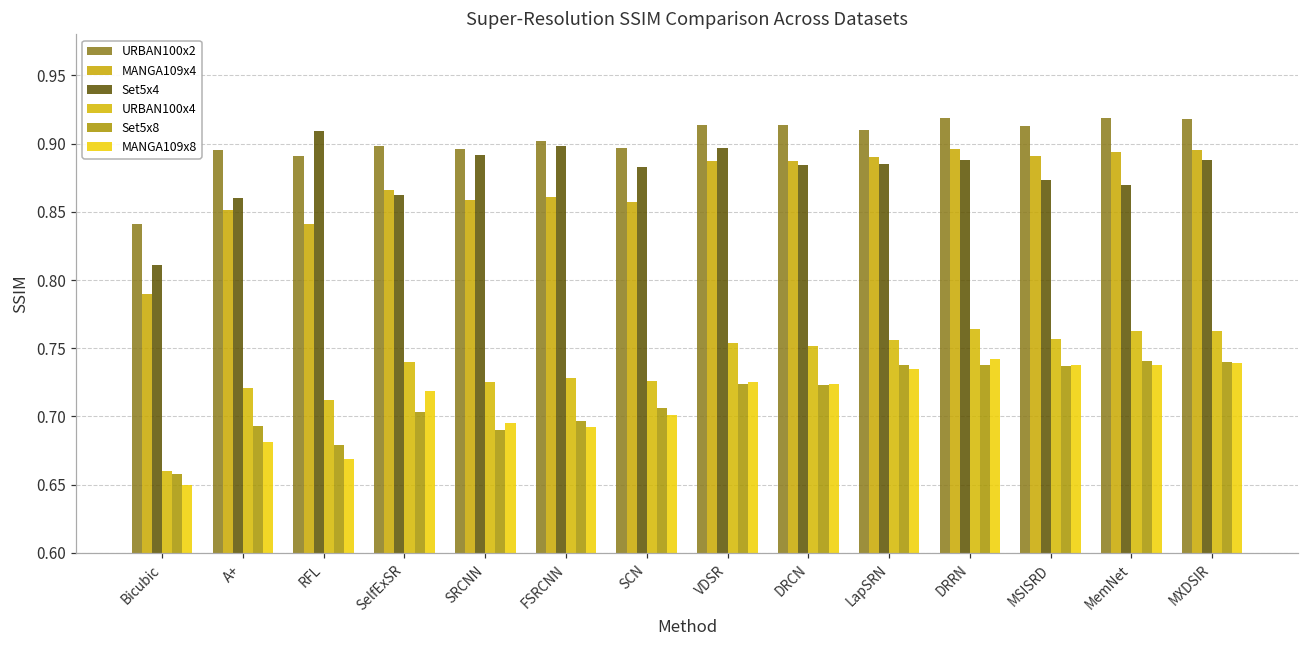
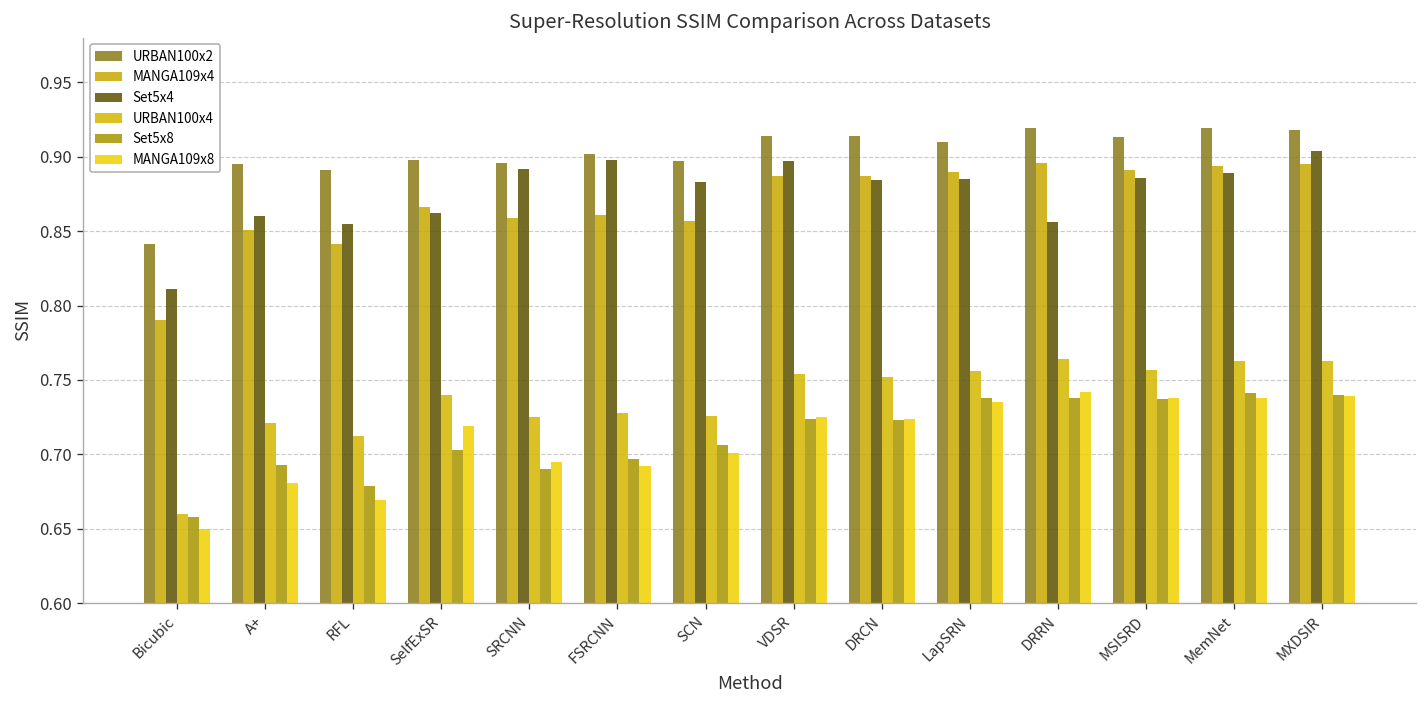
  {
    "Set5x4": {
      "Bicubic": 0.811,
      "A+": 0.860,
-     "RFL": 0.909,
+     "RFL": 0.855,
      "SelfExSR": 0.862,
      "SRCNN": 0.892,
      "FSRCNN": 0.898,
      "SCN": 0.883,
      "VDSR": 0.897,
      "DRCN": 0.884,
      "LapSRN": 0.885,
-     "DRRN": 0.888,
-     "MSISRD": 0.873,
-     "MemNet": 0.870,
-     "MXDSIR": 0.888
+     "DRRN": 0.856,
+     "MSISRD": 0.886,
+     "MemNet": 0.889,
+     "MXDSIR": 0.904
    }
  }
